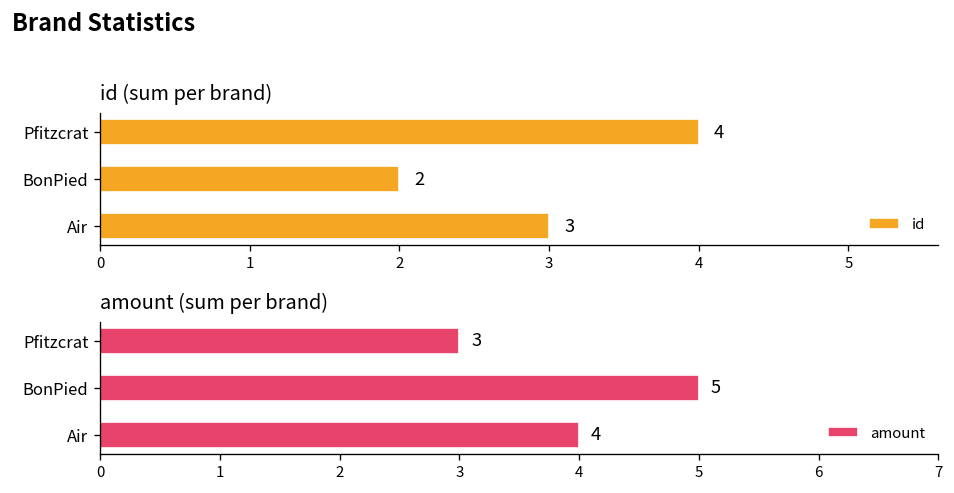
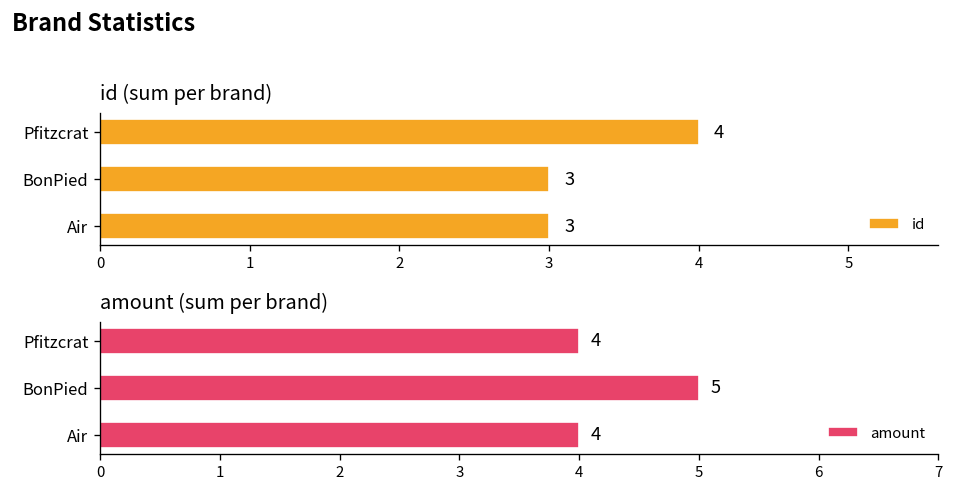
  {
    "id (sum per brand)": {
      "Pfitzcrat": 4,
-     "BonPied": 2,
+     "BonPied": 3,
      "Air": 3
    },
    "amount (sum per brand)": {
-     "Pfitzcrat": 3,
+     "Pfitzcrat": 4,
      "BonPied": 5,
      "Air": 4
    }
  }
